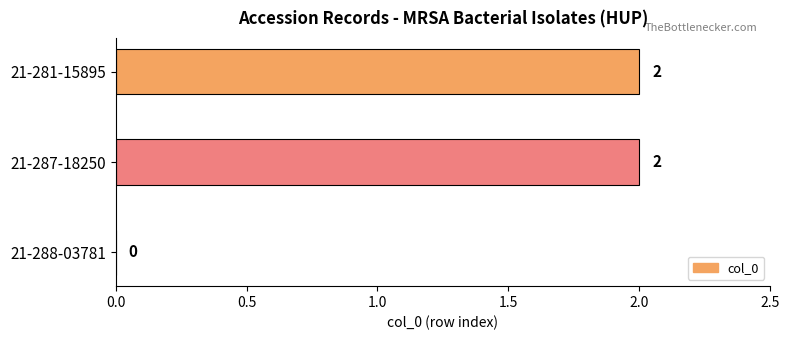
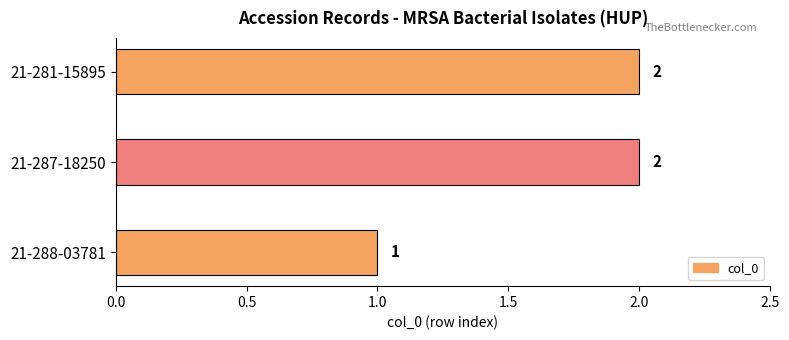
  {
    "21-281-15895": 2,
    "21-287-18250": 2,
-   "21-288-03781": 0
+   "21-288-03781": 1
  }
